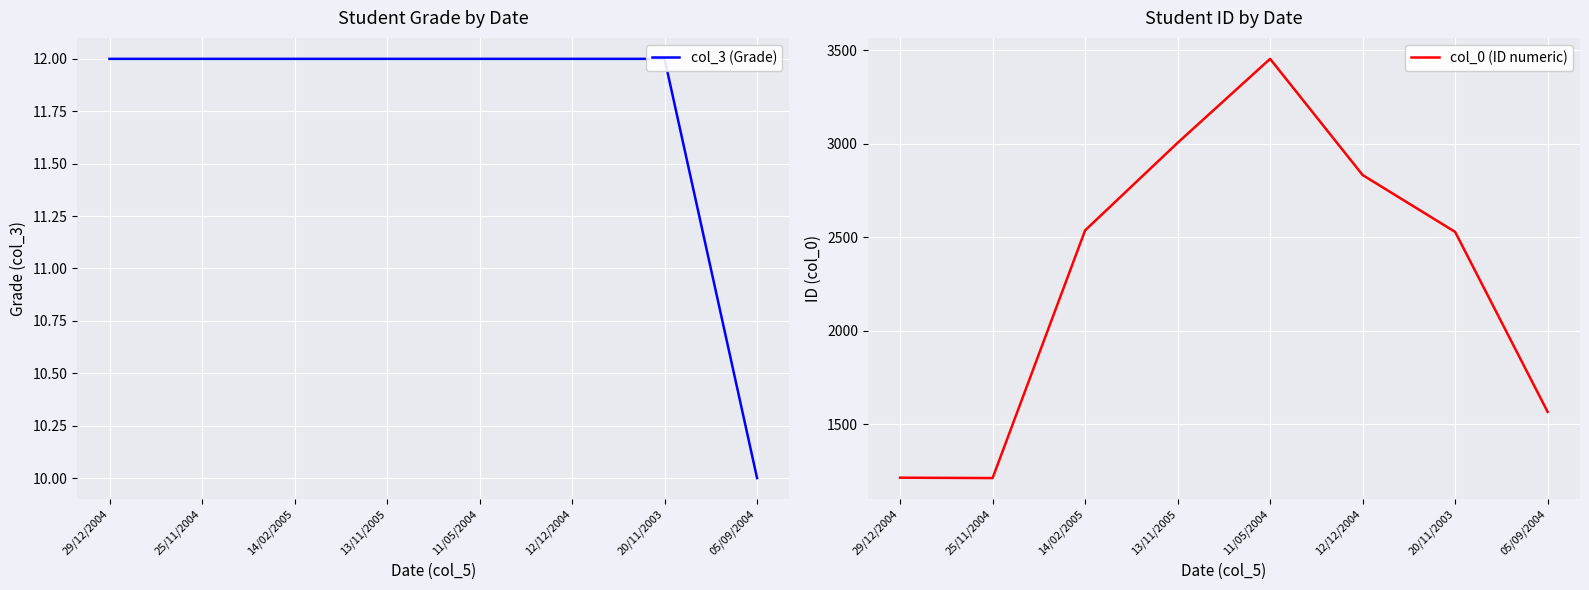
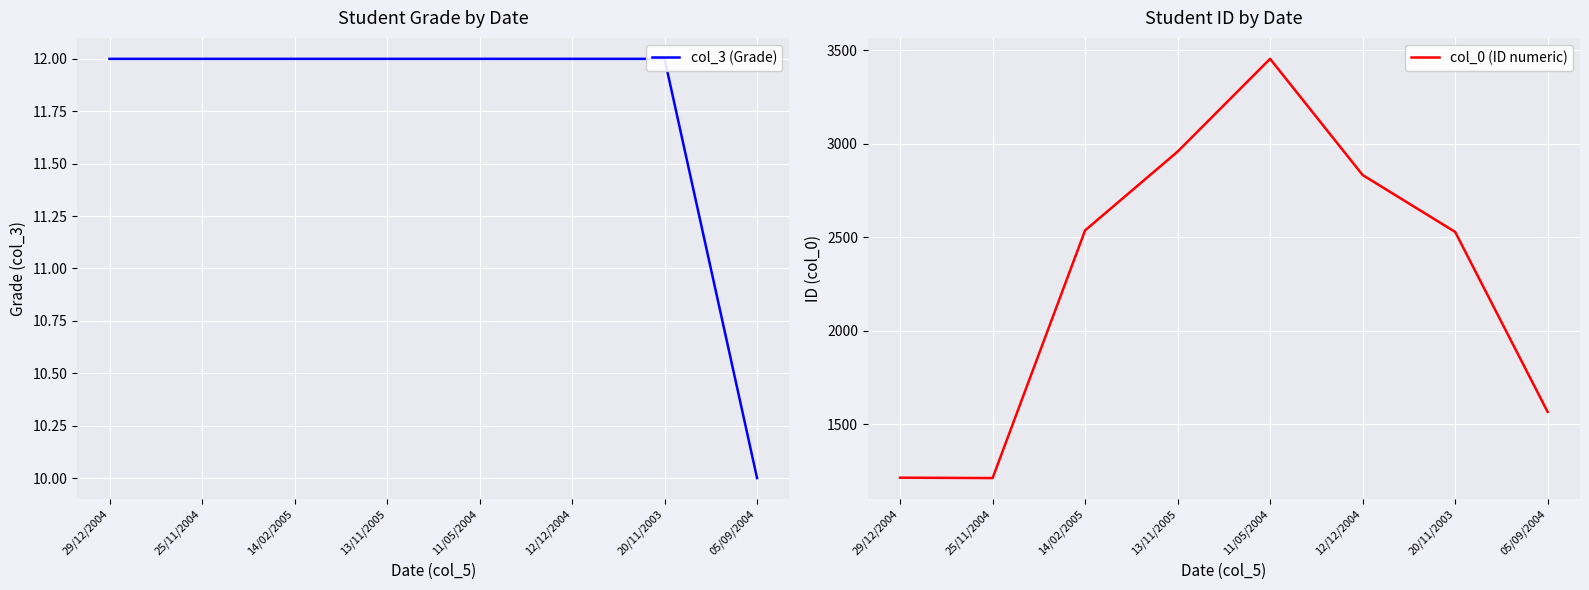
  {
    "Student Grade by Date": {
      "29/12/2004": 12.00,
      "25/11/2004": 12.00,
      "14/02/2005": 12.00,
      "13/11/2005": 12.00,
      "11/05/2004": 12.00,
      "12/12/2004": 12.00,
      "05/09/2004": 10.00
    },
    "Student ID by Date": {
      "29/12/2004": 1210,
      "25/11/2004": 1210,
      "14/02/2005": 2540,
-     "13/11/2005": 3000,
+     "13/11/2005": 2960,
      "11/05/2004": 3450,
      "12/12/2004": 2830,
      "20/11/2003": 2530,
      "05/09/2004": 1570
    }
  }
